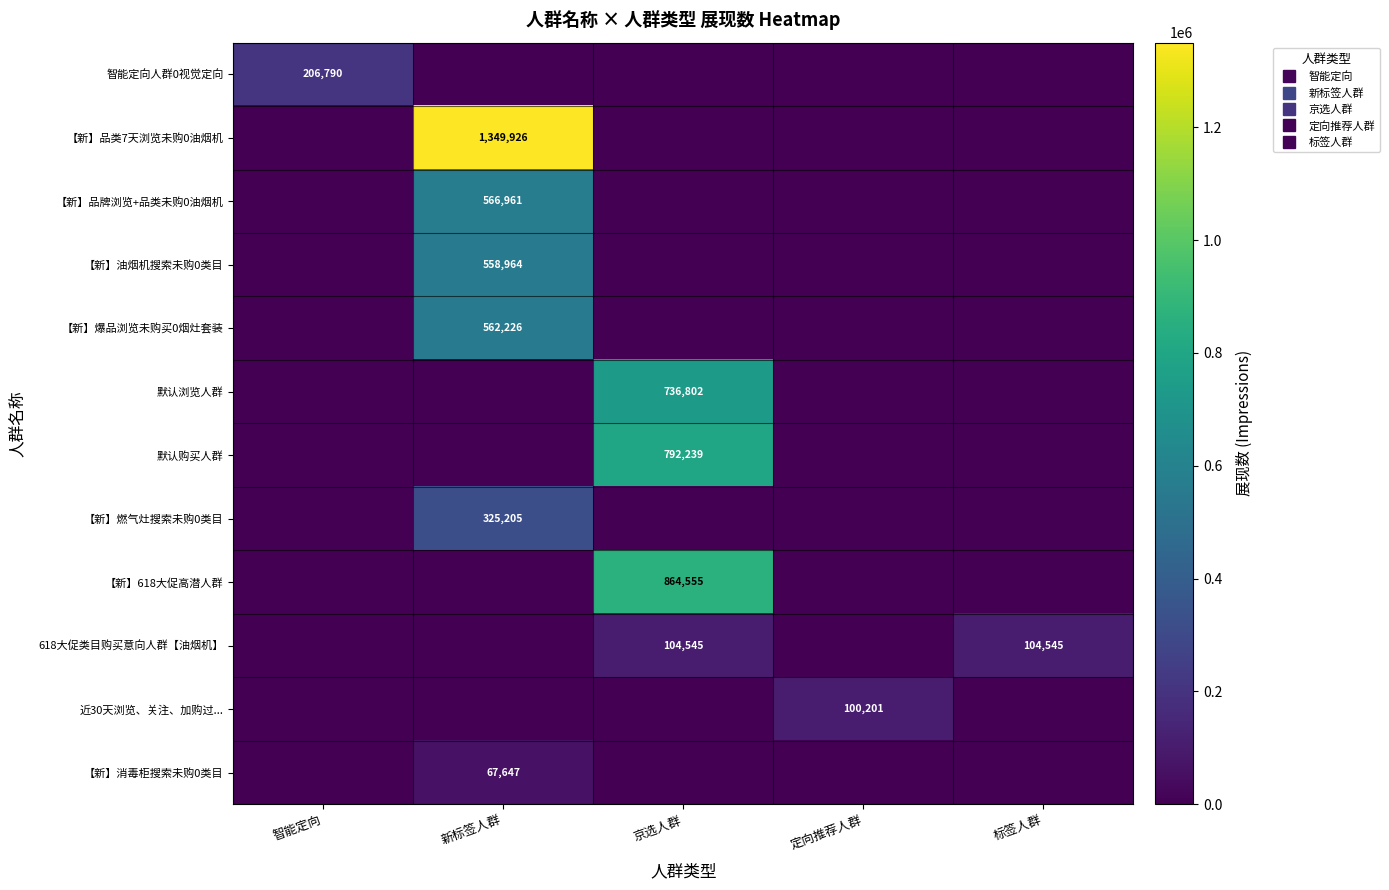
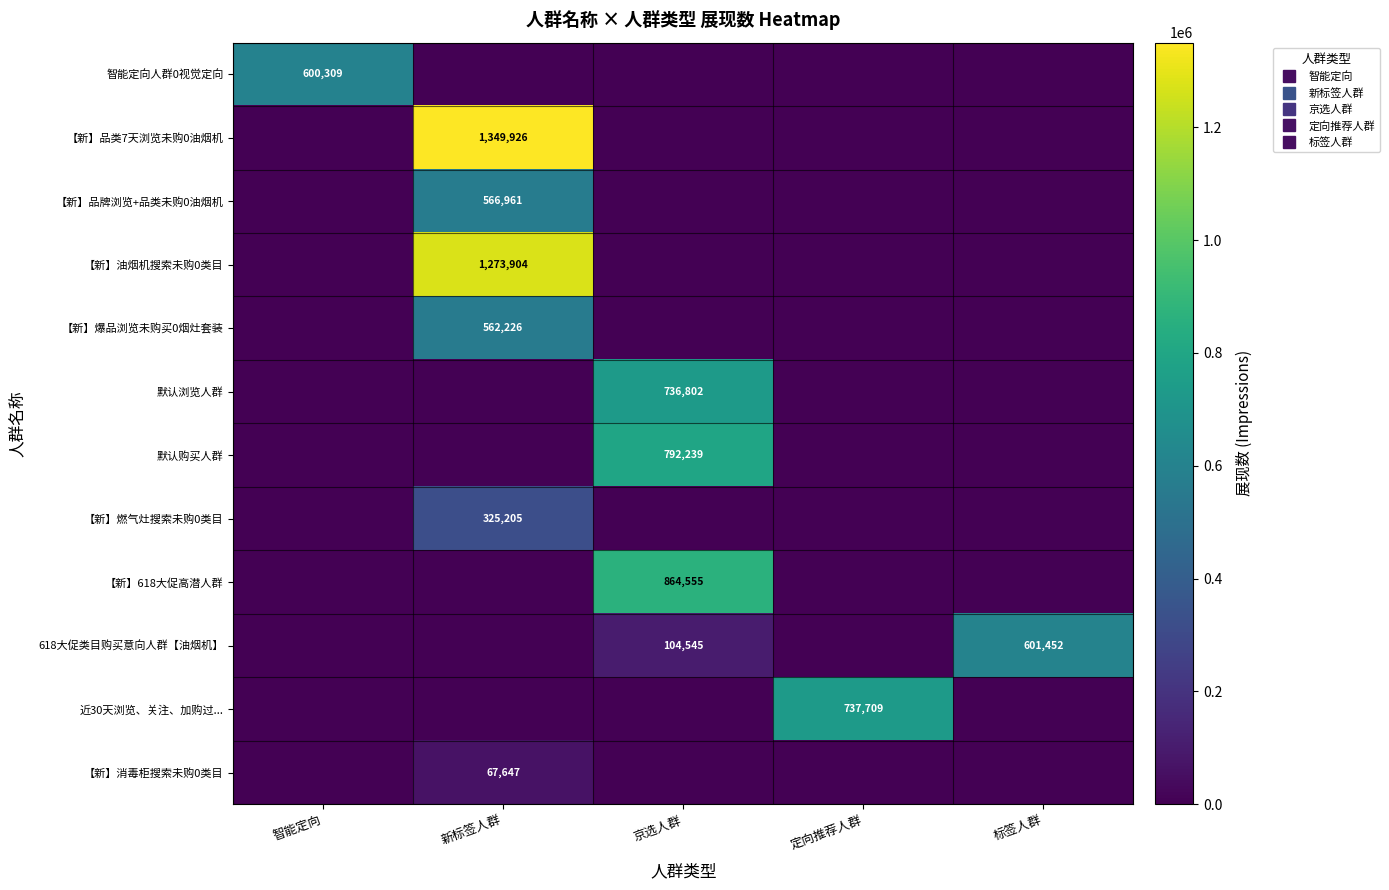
  {
    "智能定向人群0视觉定向": {
-     "智能定向": "206,790"
+     "智能定向": "600,309"
    },
    "【新】品类7天浏览未购0油烟机": {
      "新标签人群": "1,349,926"
    },
    "【新】品牌浏览+品类未购0油烟机": {
      "新标签人群": "566,961"
    },
    "【新】油烟机搜索未购0类目": {
-     "新标签人群": "558,964"
+     "新标签人群": "1,273,904"
    },
    "【新】爆品浏览未购买0烟灶套装": {
      "新标签人群": "562,226"
    },
    "默认浏览人群": {
      "京选人群": "736,802"
    },
    "默认购买人群": {
      "京选人群": "792,239"
    },
    "【新】燃气灶搜索未购0类目": {
      "新标签人群": "325,205"
    },
    "【新】618大促高潜人群": {
      "京选人群": "864,555"
    },
    "618大促类目购买意向人群【油烟机】": {
      "京选人群": "104,545",
-     "标签人群": "104,545"
+     "标签人群": "601,452"
    },
    "近30天浏览、关注、加购过...": {
-     "定向推荐人群": "100,201"
+     "定向推荐人群": "737,709"
    },
    "【新】消毒柜搜索未购0类目": {
      "新标签人群": "67,647"
    }
  }
